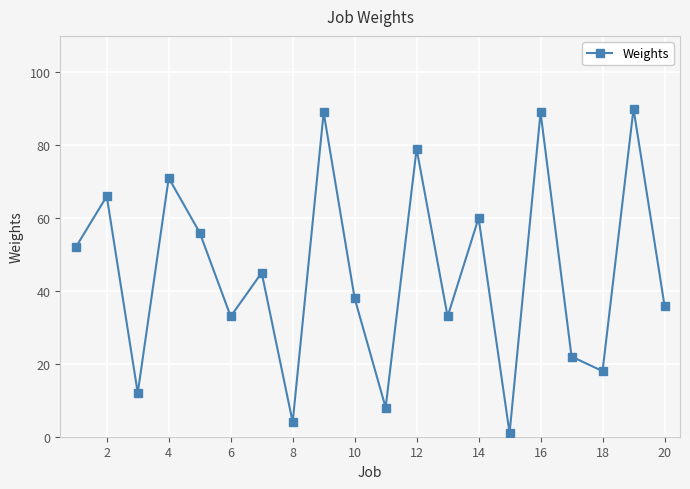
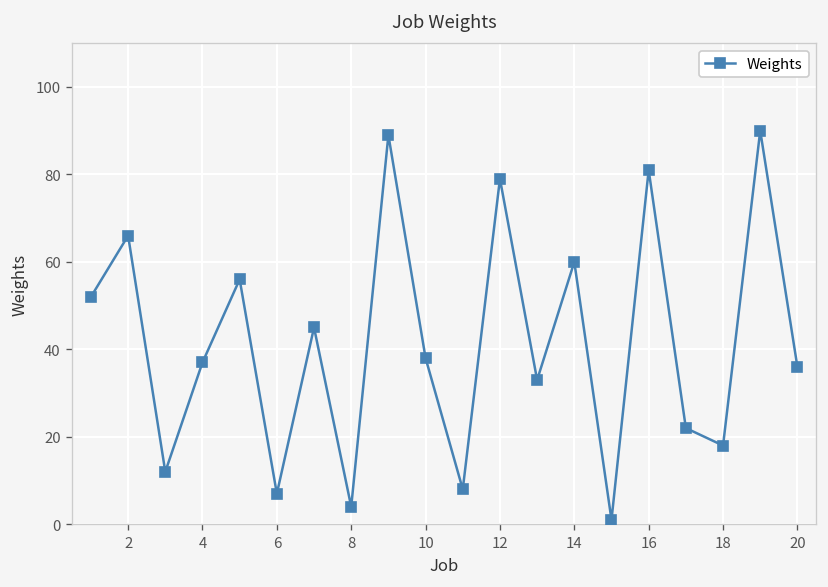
  {
    "2": 66,
-   "4": 71,
-   "6": 33,
+   "4": 37,
+   "6": 7,
    "8": 4,
    "10": 38,
    "12": 79,
    "14": 60,
-   "16": 89,
+   "16": 81,
    "18": 18,
    "20": 36
  }
